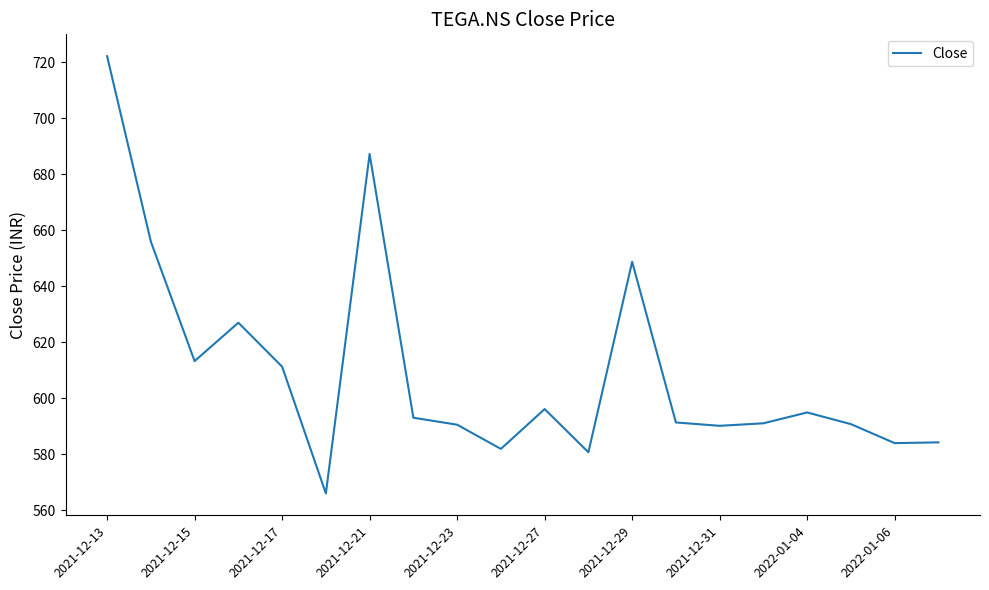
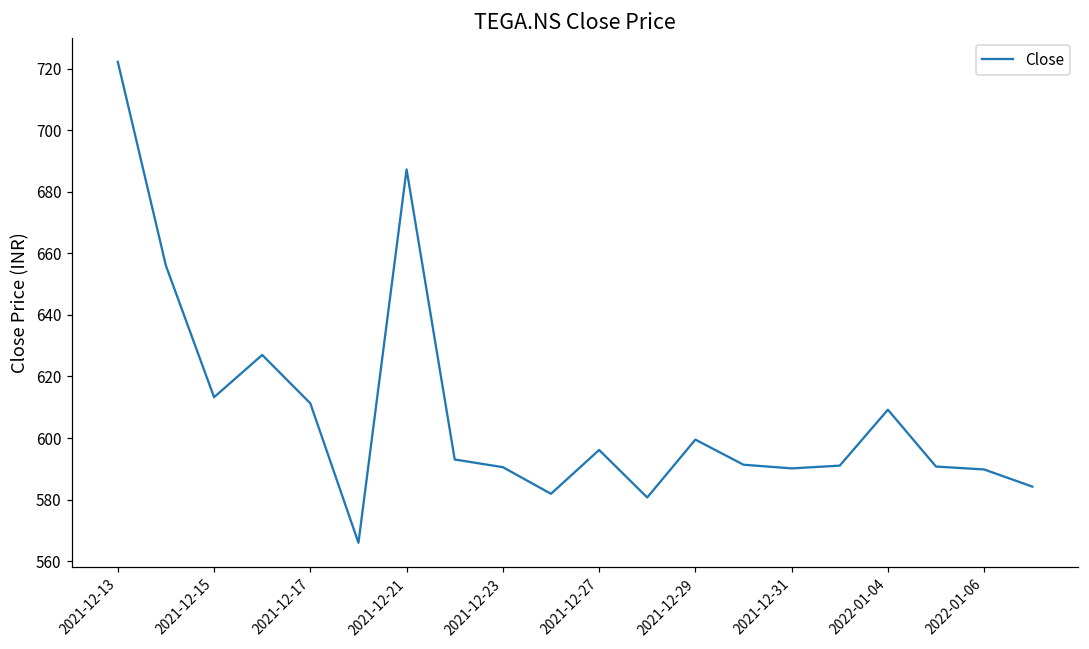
  {
    "2021-12-13": 722,
    "2021-12-15": 613,
    "2021-12-17": 611,
    "2021-12-21": 687,
    "2021-12-23": 591,
    "2021-12-27": 596,
-   "2021-12-29": 649,
+   "2021-12-29": 599,
    "2021-12-31": 590,
-   "2022-01-04": 595,
-   "2022-01-06": 584
+   "2022-01-04": 609,
+   "2022-01-06": 590
  }
